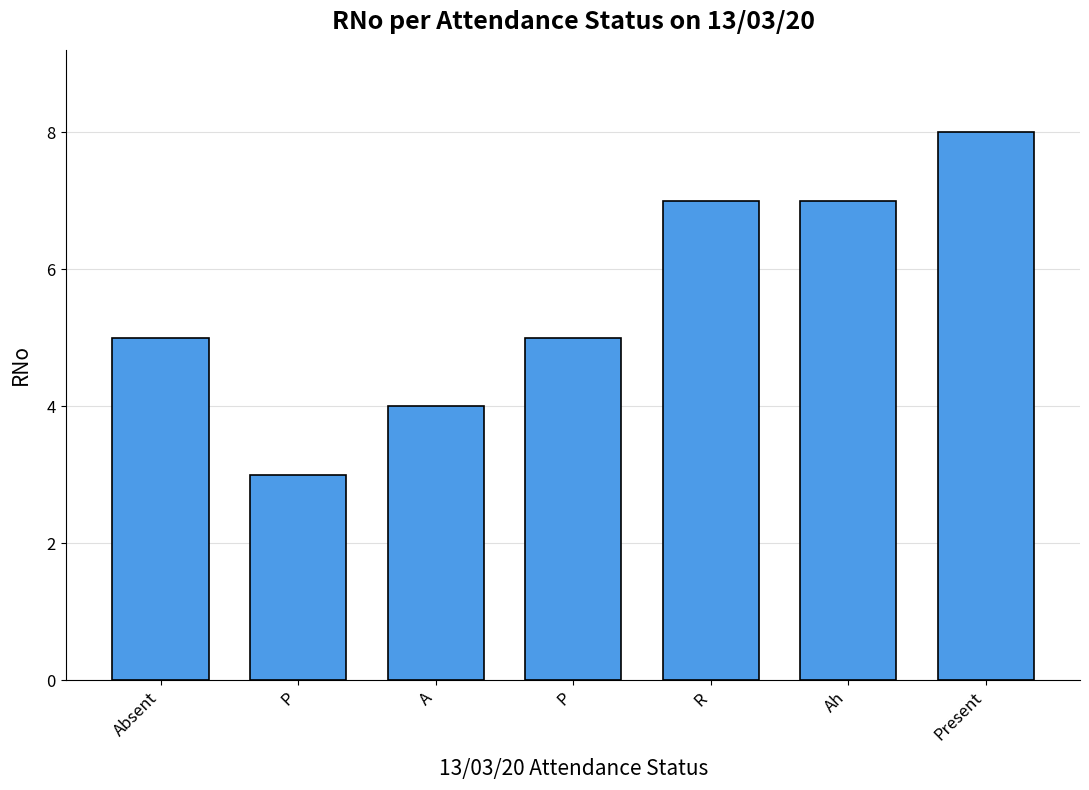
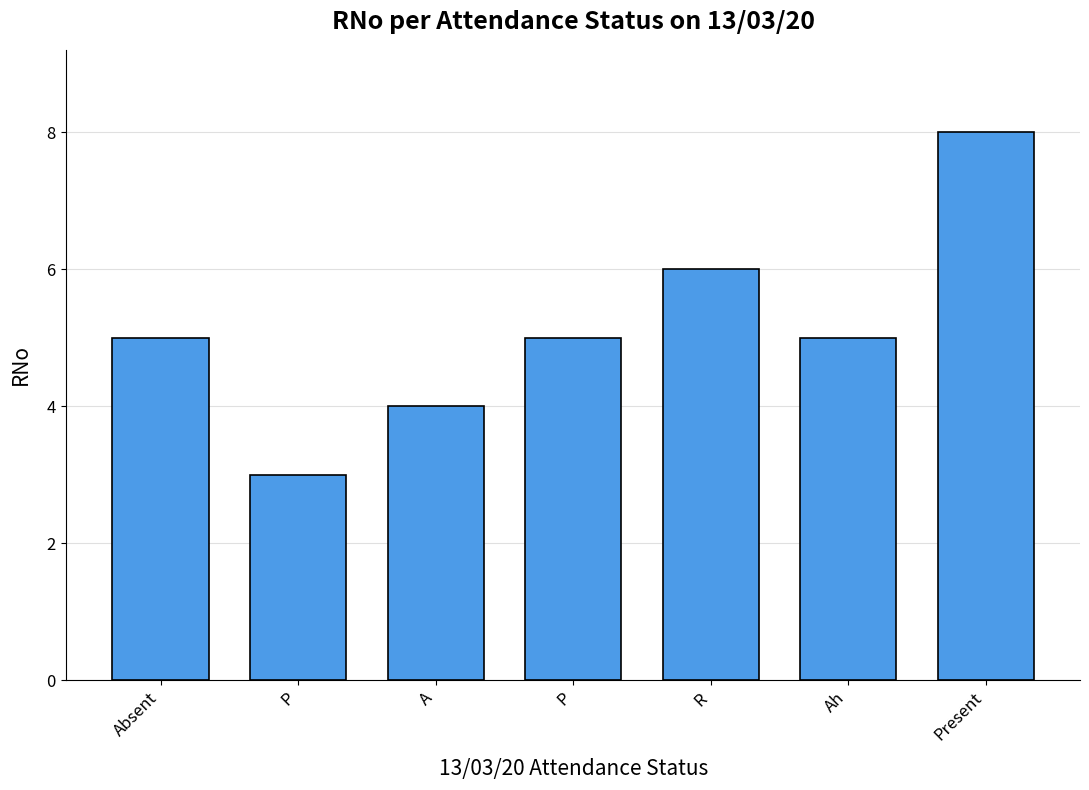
  {
    "Absent": 5,
    "A": 4,
-   "R": 7,
-   "Ah": 7,
+   "R": 6,
+   "Ah": 5,
    "Present": 8
  }
